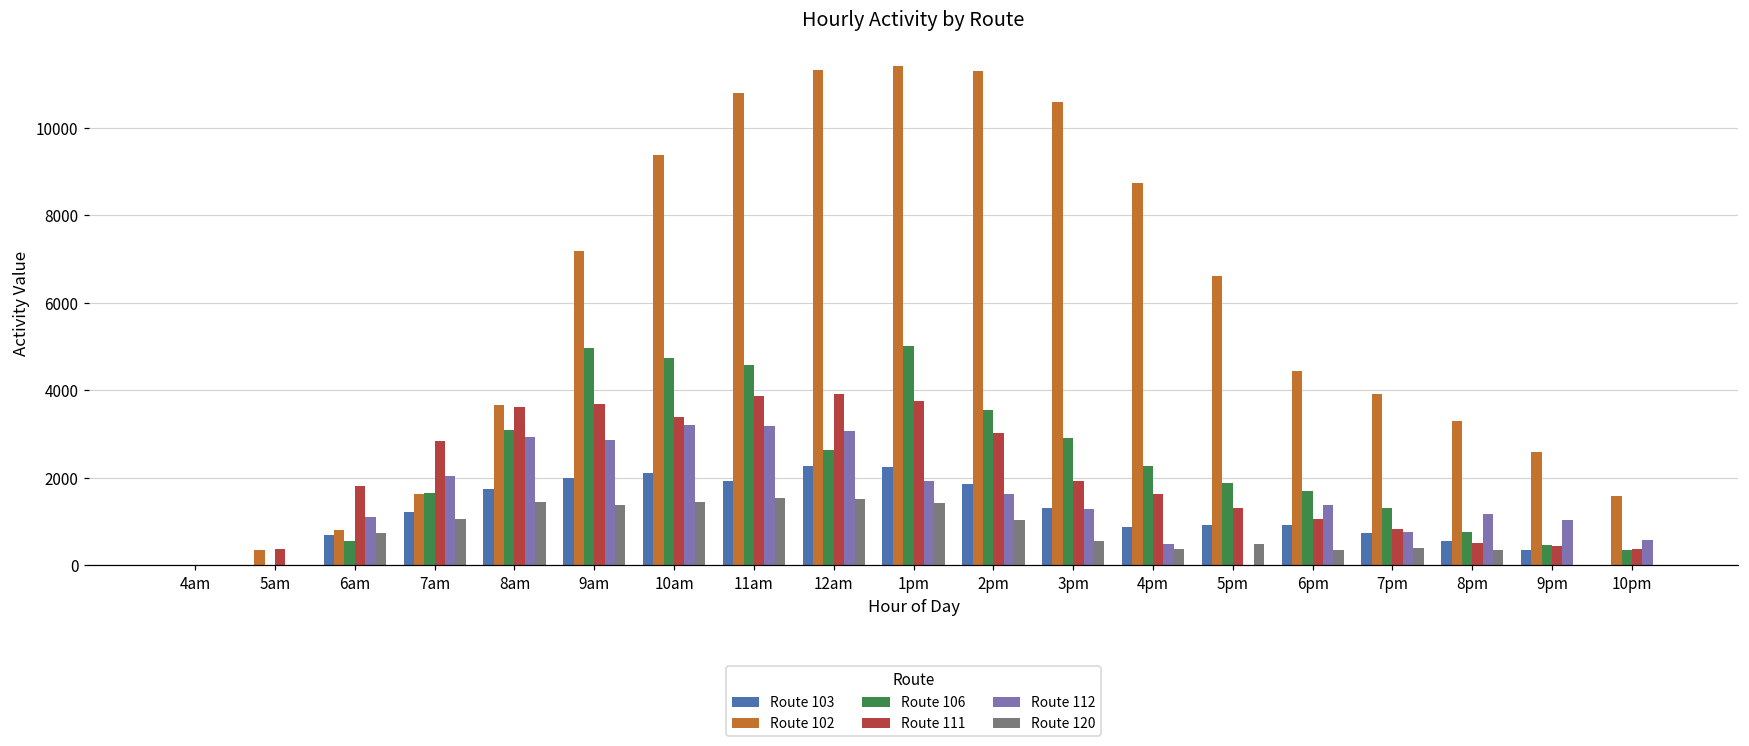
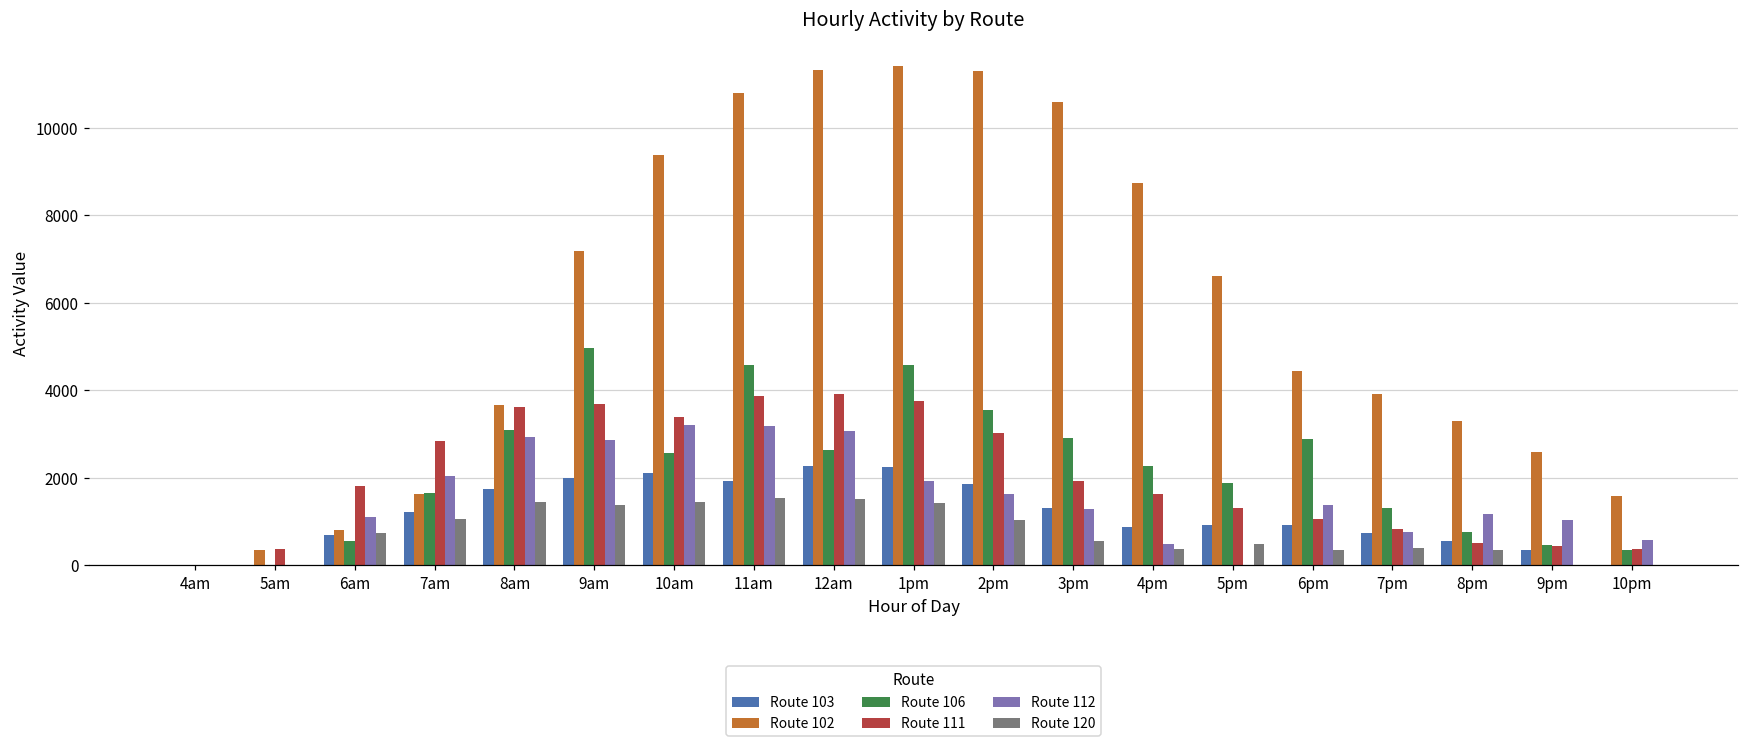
  {
    "Route 106": {
      "4am": 0,
      "5am": 0,
      "6am": 500,
      "7am": 1600,
      "8am": 3100,
      "9am": 5000,
-     "10am": 4700,
+     "10am": 2600,
      "11am": 4600,
      "12am": 2600,
-     "1pm": 5000,
+     "1pm": 4600,
      "2pm": 3600,
      "3pm": 2900,
      "4pm": 2300,
      "5pm": 1900,
-     "6pm": 1700,
+     "6pm": 2900,
      "7pm": 1300,
      "8pm": 800,
      "9pm": 500,
      "10pm": 300
    }
  }
